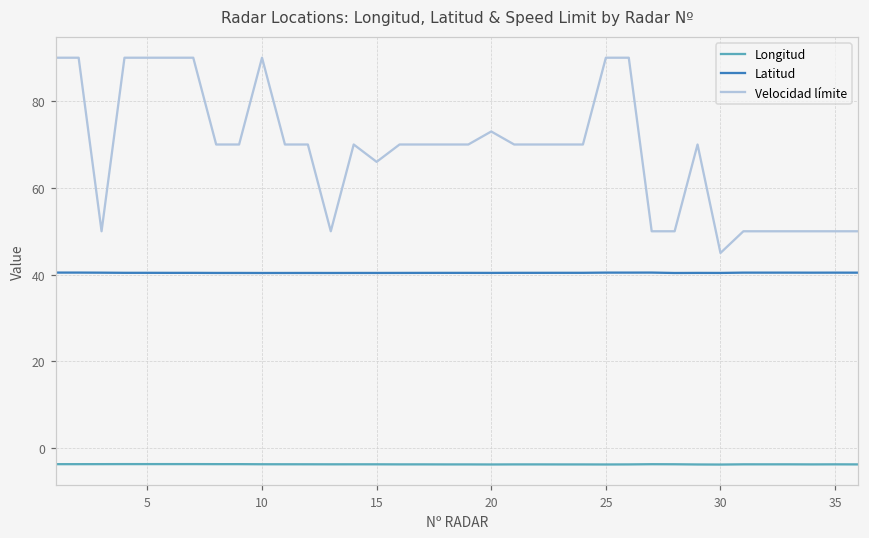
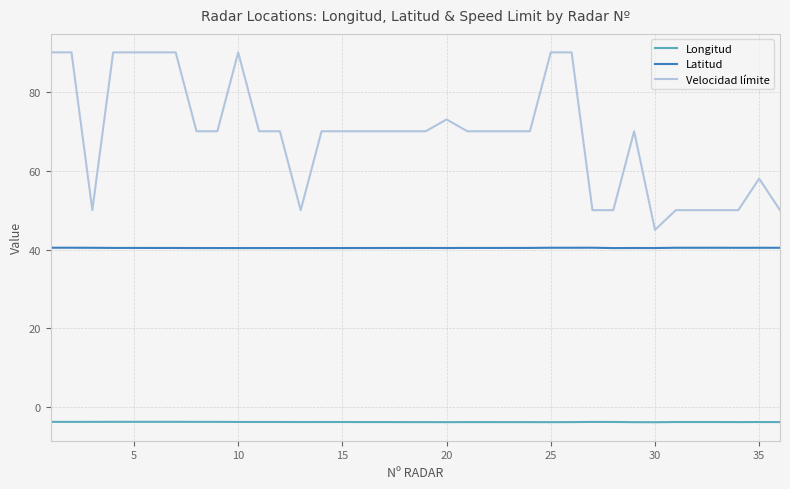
  {
    "Velocidad límite": {
      "5": 90,
      "10": 90,
-     "15": 66,
+     "15": 70,
      "20": 73,
      "25": 90,
      "30": 45,
-     "35": 50
+     "35": 58
    }
  }
